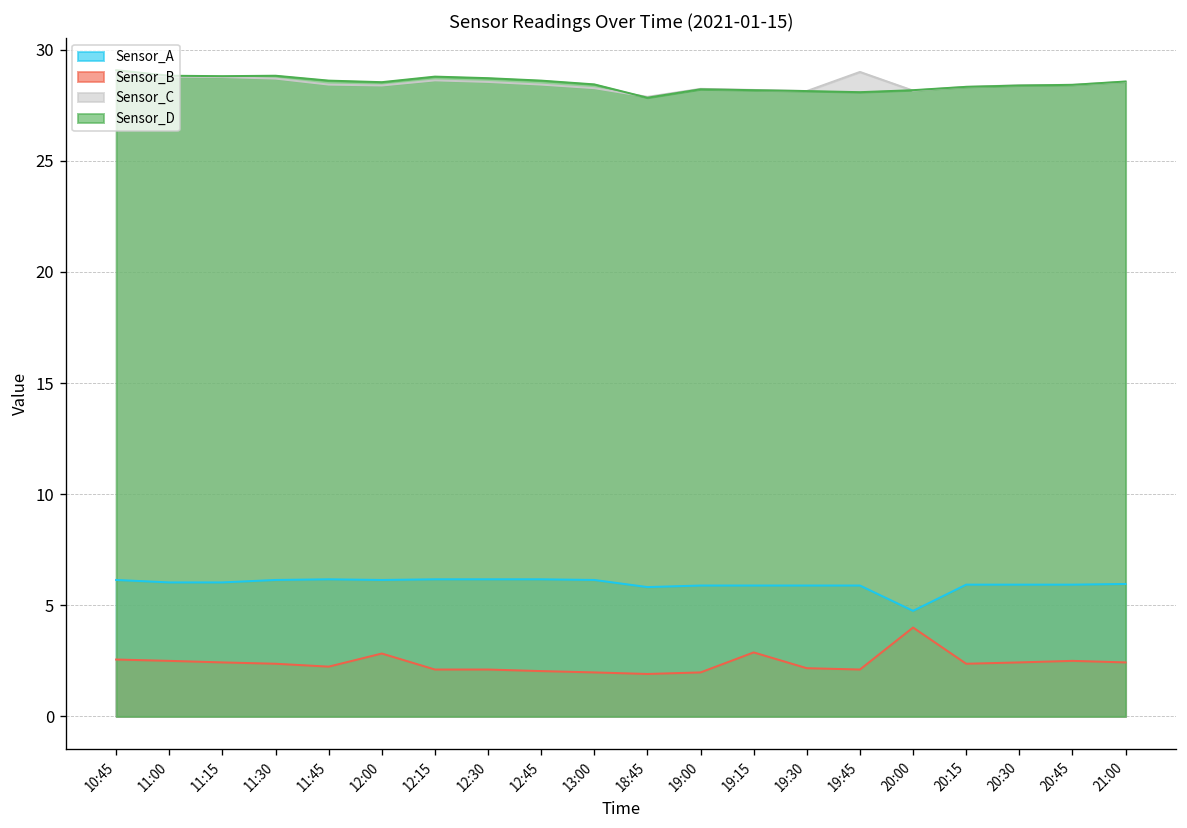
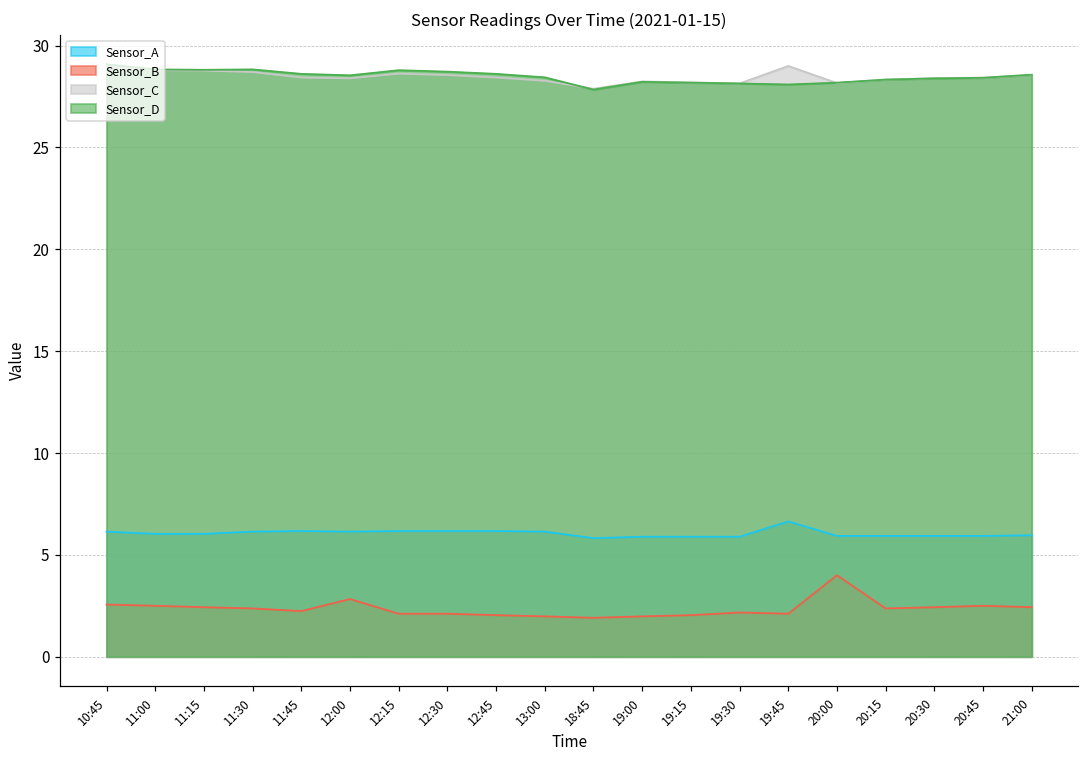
  {
    "Sensor_A": {
      "10:45": 6.1,
      "11:00": 6.0,
      "11:15": 6.0,
      "11:30": 6.1,
      "11:45": 6.2,
      "12:00": 6.1,
      "12:15": 6.2,
      "12:30": 6.2,
      "12:45": 6.2,
      "13:00": 6.1,
      "18:45": 5.8,
      "19:00": 5.9,
      "19:15": 5.9,
      "19:30": 5.9,
-     "19:45": 5.9,
-     "20:00": 4.8,
+     "19:45": 6.6,
+     "20:00": 5.9,
      "20:15": 5.9,
      "20:30": 5.9,
      "20:45": 5.9,
      "21:00": 6.0
    },
    "Sensor_B": {
      "10:45": 2.6,
      "11:00": 2.5,
      "11:15": 2.4,
      "11:30": 2.4,
      "11:45": 2.2,
      "12:00": 2.8,
      "12:15": 2.1,
      "12:30": 2.1,
      "12:45": 2.0,
      "13:00": 2.0,
      "18:45": 1.9,
      "19:00": 2.0,
-     "19:15": 2.9,
+     "19:15": 2.0,
      "19:30": 2.2,
      "19:45": 2.1,
      "20:00": 4.0,
      "20:15": 2.4,
      "20:30": 2.4,
      "20:45": 2.5,
      "21:00": 2.4
    },
    "Sensor_C": {
      "11:45": 28.4,
      "12:00": 28.4,
      "12:15": 28.6,
      "12:30": 28.6,
      "12:45": 28.4,
      "13:00": 28.3,
      "19:45": 29.0
    },
    "Sensor_D": {
      "11:45": 28.6,
      "12:00": 28.5,
      "12:15": 28.8,
      "12:30": 28.7,
      "12:45": 28.6,
      "13:00": 28.4,
      "19:45": 28.1
    }
  }
